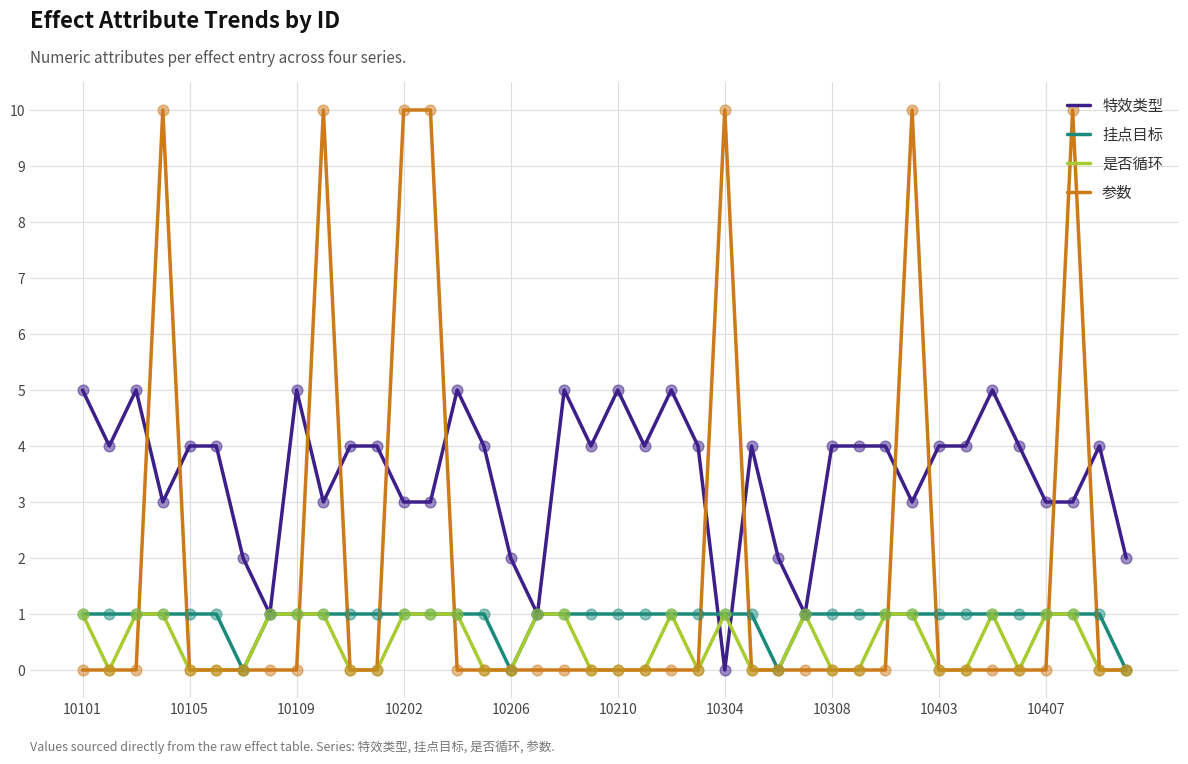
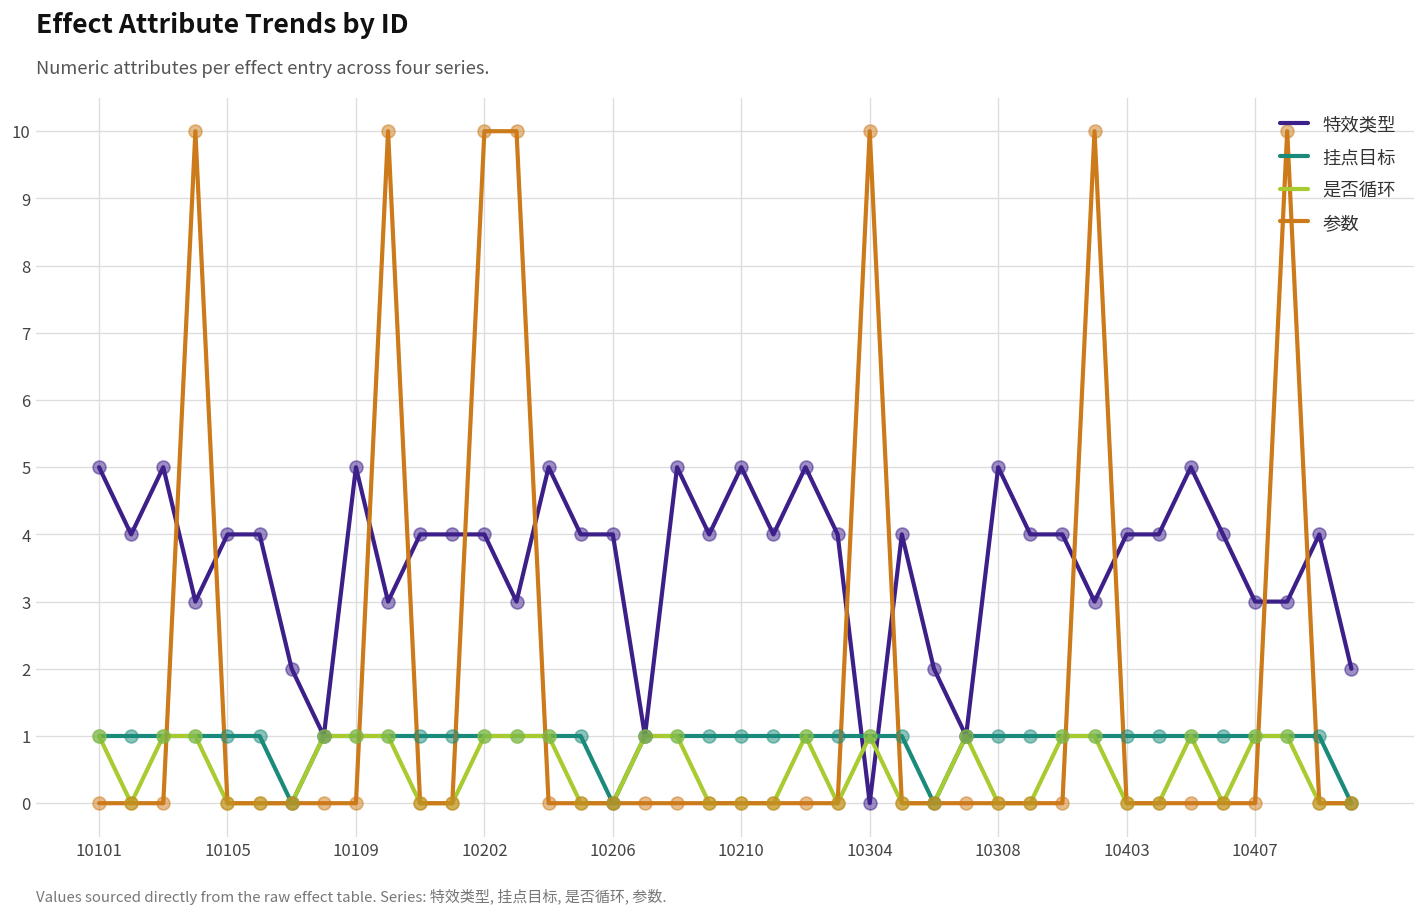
  {
    "特效类型": {
      "10101": 5,
      "10105": 4,
      "10109": 5,
-     "10202": 3,
-     "10206": 2,
+     "10202": 4,
+     "10206": 4,
      "10210": 5,
      "10304": 0,
-     "10308": 4,
+     "10308": 5,
      "10403": 4,
      "10407": 3
    },
    "挂点目标": {
      "10105": 1,
      "10210": 1,
      "10308": 1,
      "10403": 1
    },
    "参数": {
      "10101": 0,
      "10109": 0,
      "10202": 10,
      "10304": 10,
      "10407": 0
    }
  }
